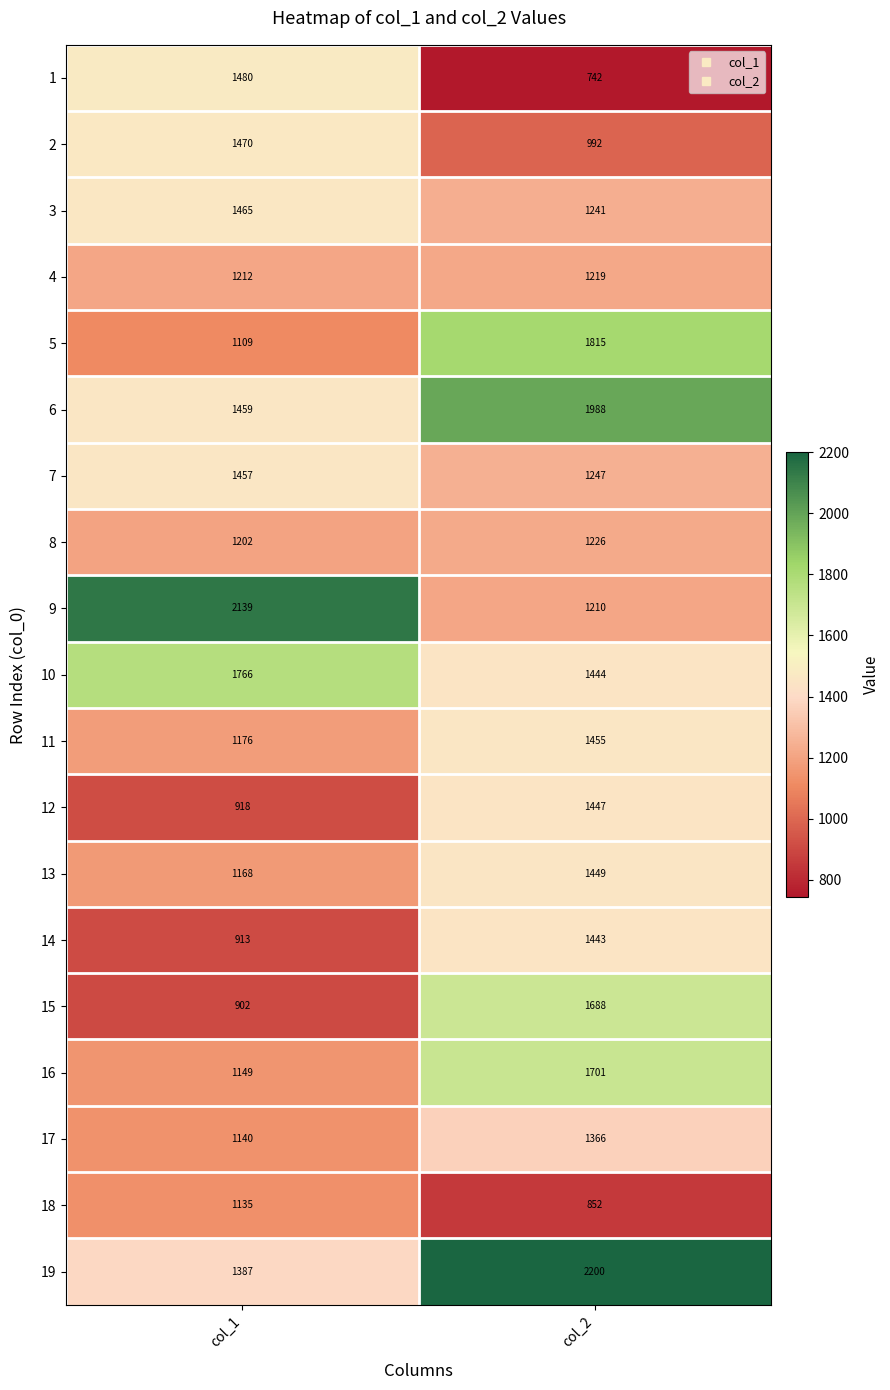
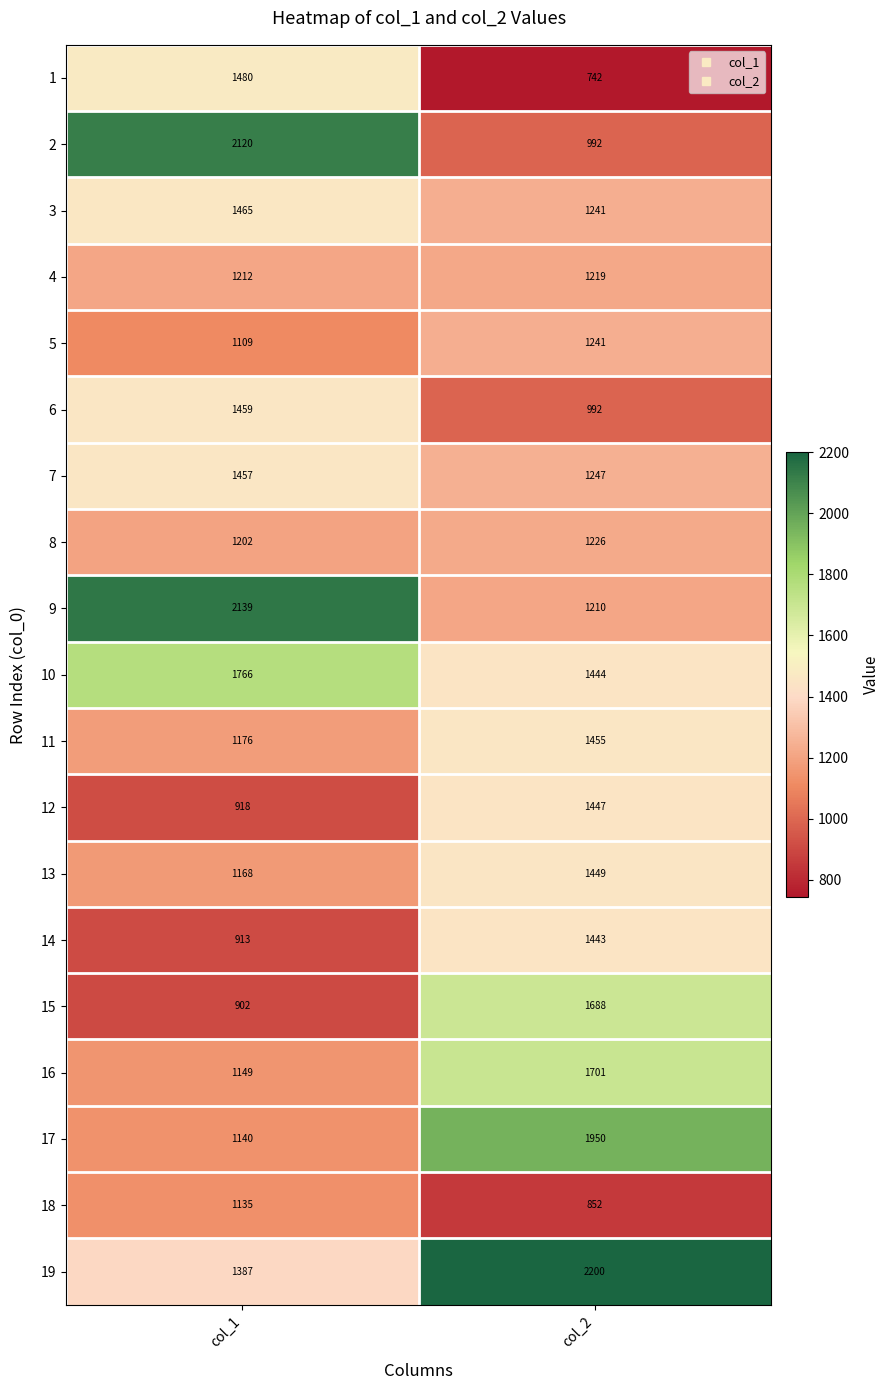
  {
    "1": {
      "col_1": 1480,
      "col_2": 742
    },
    "2": {
-     "col_1": 1470,
+     "col_1": 2120,
      "col_2": 992
    },
    "3": {
      "col_1": 1465,
      "col_2": 1241
    },
    "4": {
      "col_1": 1212,
      "col_2": 1219
    },
    "5": {
      "col_1": 1109,
-     "col_2": 1815
+     "col_2": 1241
    },
    "6": {
      "col_1": 1459,
-     "col_2": 1988
+     "col_2": 992
    },
    "7": {
      "col_1": 1457,
      "col_2": 1247
    },
    "8": {
      "col_1": 1202,
      "col_2": 1226
    },
    "9": {
      "col_1": 2139,
      "col_2": 1210
    },
    "10": {
      "col_1": 1766,
      "col_2": 1444
    },
    "11": {
      "col_1": 1176,
      "col_2": 1455
    },
    "12": {
      "col_1": 918,
      "col_2": 1447
    },
    "13": {
      "col_1": 1168,
      "col_2": 1449
    },
    "14": {
      "col_1": 913,
      "col_2": 1443
    },
    "15": {
      "col_1": 902,
      "col_2": 1688
    },
    "16": {
      "col_1": 1149,
      "col_2": 1701
    },
    "17": {
      "col_1": 1140,
-     "col_2": 1366
+     "col_2": 1950
    },
    "18": {
      "col_1": 1135,
      "col_2": 852
    },
    "19": {
      "col_1": 1387,
      "col_2": 2200
    }
  }
